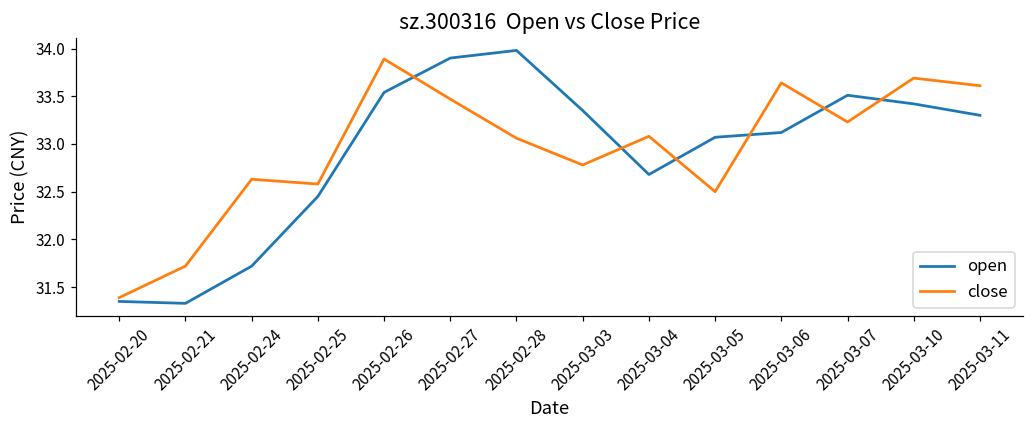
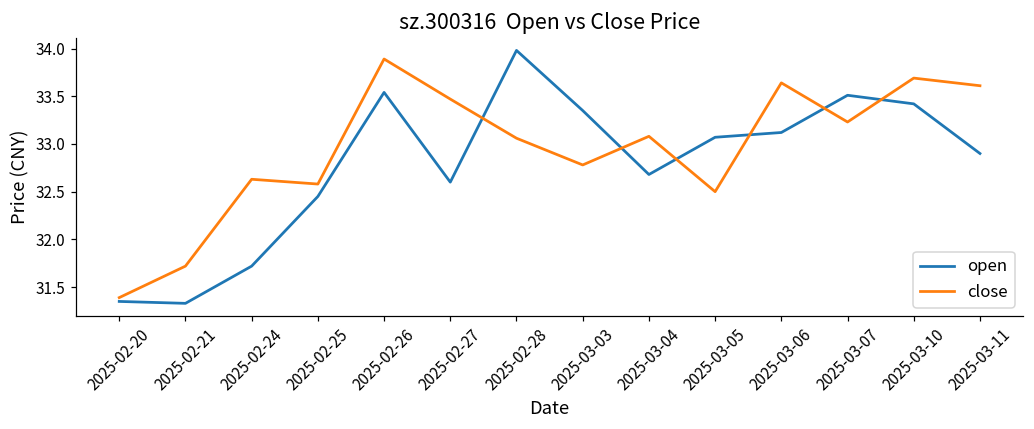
  {
    "open": {
      "2025-02-20": 31.4,
      "2025-02-21": 31.3,
      "2025-02-24": 31.7,
      "2025-02-25": 32.5,
      "2025-02-26": 33.5,
-     "2025-02-27": 33.9,
+     "2025-02-27": 32.6,
      "2025-02-28": 34.0,
      "2025-03-03": 33.4,
      "2025-03-04": 32.7,
      "2025-03-05": 33.1,
      "2025-03-06": 33.1,
      "2025-03-07": 33.5,
      "2025-03-10": 33.4,
-     "2025-03-11": 33.3
+     "2025-03-11": 32.9
    },
    "close": {
      "2025-02-20": 31.4,
      "2025-02-21": 31.7,
      "2025-02-24": 32.6,
      "2025-02-25": 32.6,
      "2025-02-26": 33.9,
      "2025-02-27": 33.5,
      "2025-02-28": 33.1,
      "2025-03-03": 32.8,
      "2025-03-04": 33.1,
      "2025-03-05": 32.5,
      "2025-03-06": 33.6,
      "2025-03-07": 33.2,
      "2025-03-10": 33.7,
      "2025-03-11": 33.6
    }
  }
